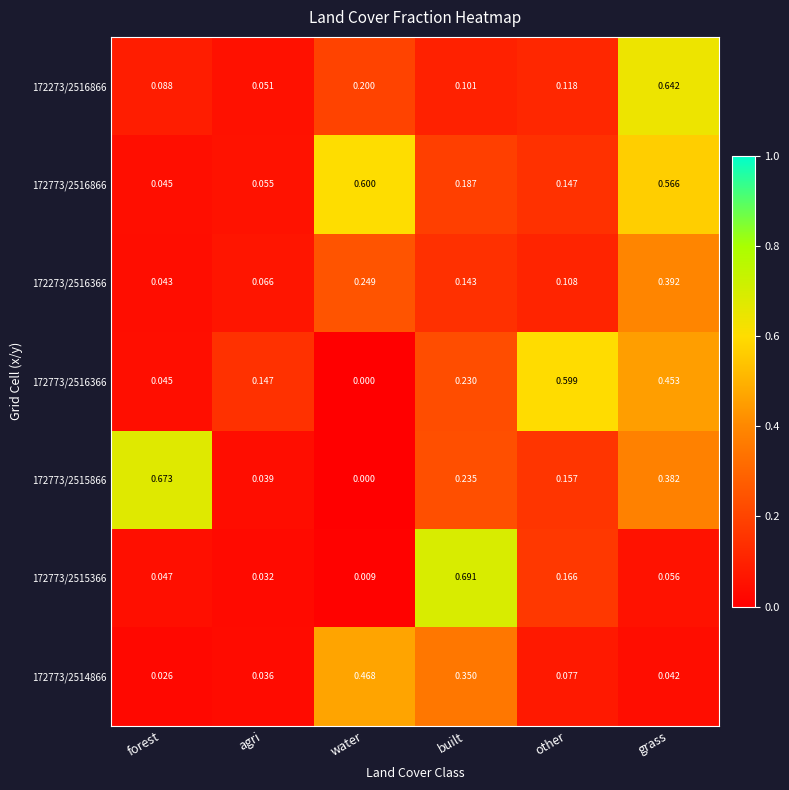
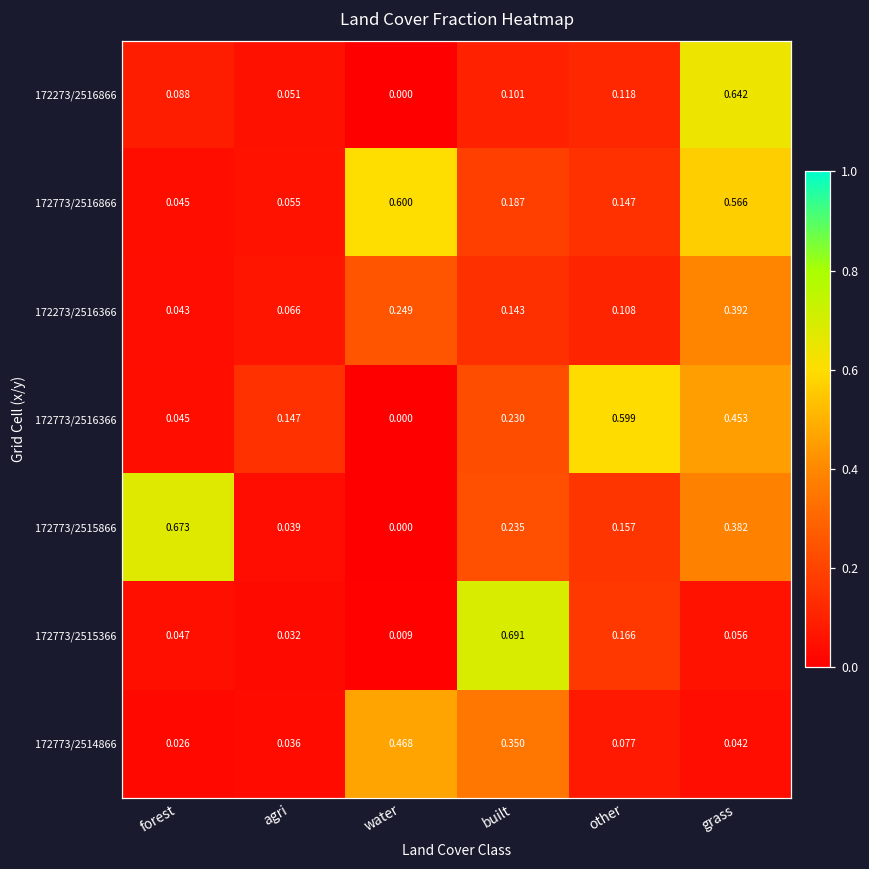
  {
    "172273/2516866": {
      "forest": 0.088,
      "agri": 0.051,
-     "water": 0.200,
+     "water": 0.000,
      "built": 0.101,
      "other": 0.118,
      "grass": 0.642
    },
    "172773/2516866": {
      "forest": 0.045,
      "agri": 0.055,
      "water": 0.600,
      "built": 0.187,
      "other": 0.147,
      "grass": 0.566
    },
    "172273/2516366": {
      "forest": 0.043,
      "agri": 0.066,
      "water": 0.249,
      "built": 0.143,
      "other": 0.108,
      "grass": 0.392
    },
    "172773/2516366": {
      "forest": 0.045,
      "agri": 0.147,
      "water": 0.000,
      "built": 0.230,
      "other": 0.599,
      "grass": 0.453
    },
    "172773/2515866": {
      "forest": 0.673,
      "agri": 0.039,
      "water": 0.000,
      "built": 0.235,
      "other": 0.157,
      "grass": 0.382
    },
    "172773/2515366": {
      "forest": 0.047,
      "agri": 0.032,
      "water": 0.009,
      "built": 0.691,
      "other": 0.166,
      "grass": 0.056
    },
    "172773/2514866": {
      "forest": 0.026,
      "agri": 0.036,
      "water": 0.468,
      "built": 0.350,
      "other": 0.077,
      "grass": 0.042
    }
  }
